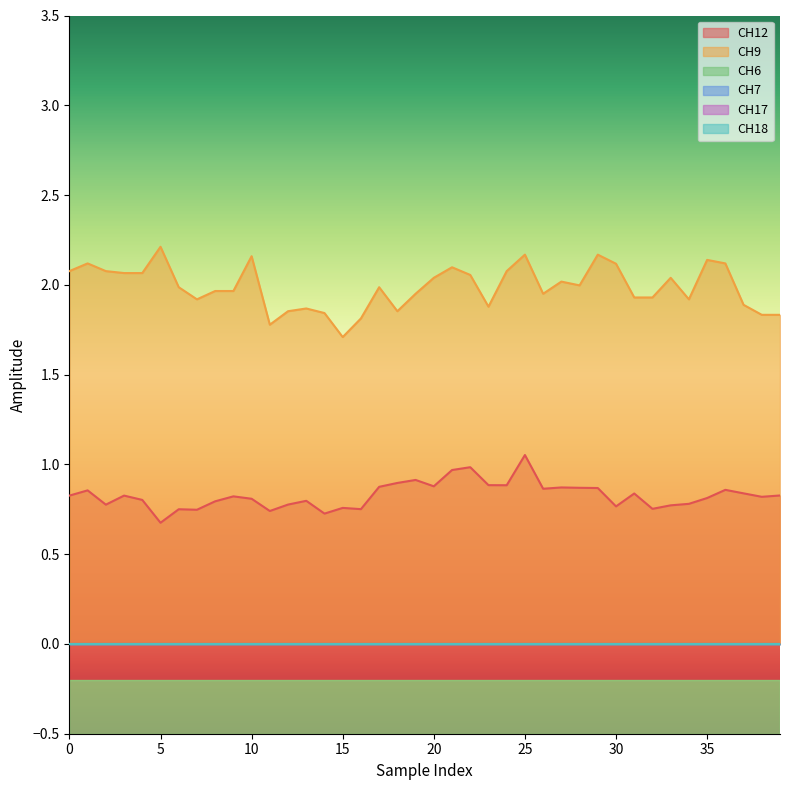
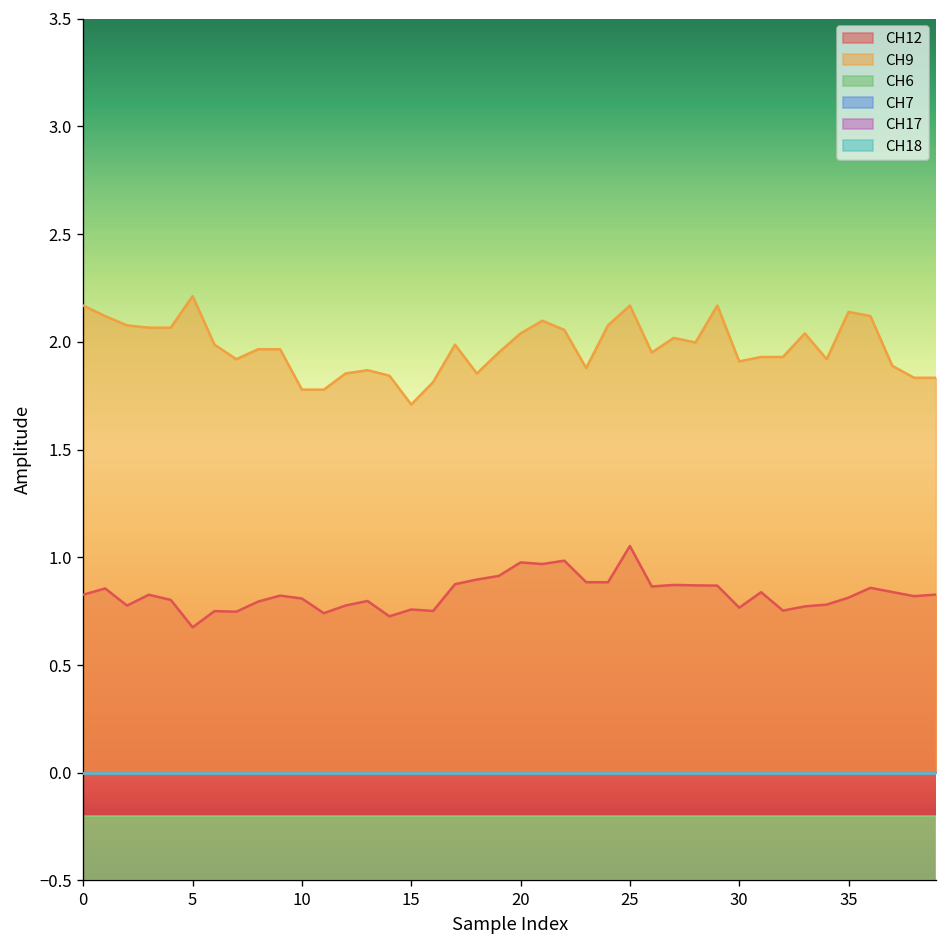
  {
    "CH12": {
      "0": 0.83,
      "5": 0.67,
      "10": 0.81,
      "15": 0.76,
-     "20": 0.88,
+     "20": 0.98,
      "25": 1.05,
      "30": 0.77,
      "35": 0.81
    },
    "CH9": {
-     "0": 2.08,
+     "0": 2.17,
      "5": 2.21,
-     "10": 2.16,
+     "10": 1.78,
      "15": 1.71,
      "20": 2.04,
      "25": 2.17,
-     "30": 2.12,
+     "30": 1.91,
      "35": 2.14
    },
    "CH18": {
      "0": 0.00,
      "5": 0.00,
      "10": 0.00,
      "15": 0.00,
      "20": 0.00,
      "25": 0.00,
      "30": 0.00,
      "35": 0.00
    }
  }
